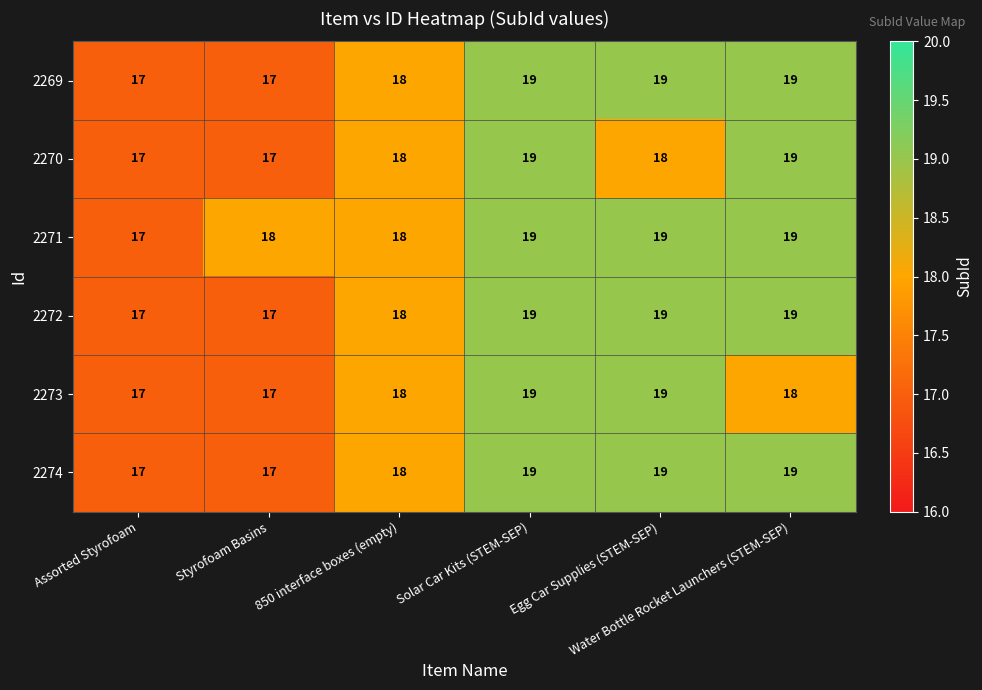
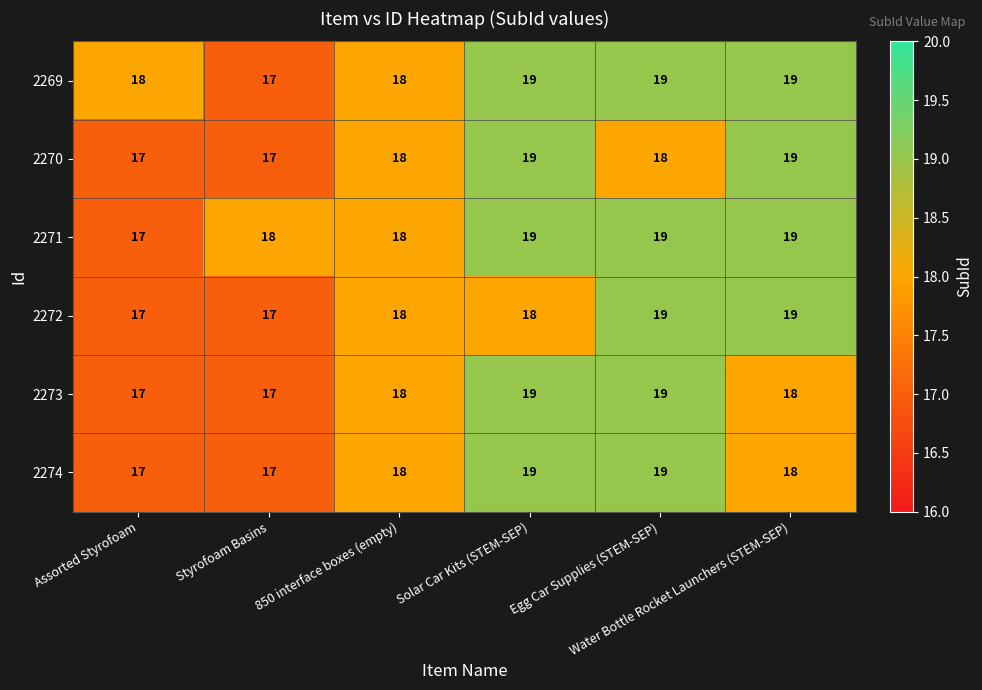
  {
    "2269": {
-     "Assorted Styrofoam": 17,
+     "Assorted Styrofoam": 18,
      "Styrofoam Basins": 17,
      "850 interface boxes (empty)": 18,
      "Solar Car Kits (STEM-SEP)": 19,
      "Egg Car Supplies (STEM-SEP)": 19,
      "Water Bottle Rocket Launchers (STEM-SEP)": 19
    },
    "2270": {
      "Assorted Styrofoam": 17,
      "Styrofoam Basins": 17,
      "850 interface boxes (empty)": 18,
      "Solar Car Kits (STEM-SEP)": 19,
      "Egg Car Supplies (STEM-SEP)": 18,
      "Water Bottle Rocket Launchers (STEM-SEP)": 19
    },
    "2271": {
      "Assorted Styrofoam": 17,
      "Styrofoam Basins": 18,
      "850 interface boxes (empty)": 18,
      "Solar Car Kits (STEM-SEP)": 19,
      "Egg Car Supplies (STEM-SEP)": 19,
      "Water Bottle Rocket Launchers (STEM-SEP)": 19
    },
    "2272": {
      "Assorted Styrofoam": 17,
      "Styrofoam Basins": 17,
      "850 interface boxes (empty)": 18,
-     "Solar Car Kits (STEM-SEP)": 19,
+     "Solar Car Kits (STEM-SEP)": 18,
      "Egg Car Supplies (STEM-SEP)": 19,
      "Water Bottle Rocket Launchers (STEM-SEP)": 19
    },
    "2273": {
      "Assorted Styrofoam": 17,
      "Styrofoam Basins": 17,
      "850 interface boxes (empty)": 18,
      "Solar Car Kits (STEM-SEP)": 19,
      "Egg Car Supplies (STEM-SEP)": 19,
      "Water Bottle Rocket Launchers (STEM-SEP)": 18
    },
    "2274": {
      "Assorted Styrofoam": 17,
      "Styrofoam Basins": 17,
      "850 interface boxes (empty)": 18,
      "Solar Car Kits (STEM-SEP)": 19,
      "Egg Car Supplies (STEM-SEP)": 19,
-     "Water Bottle Rocket Launchers (STEM-SEP)": 19
+     "Water Bottle Rocket Launchers (STEM-SEP)": 18
    }
  }
